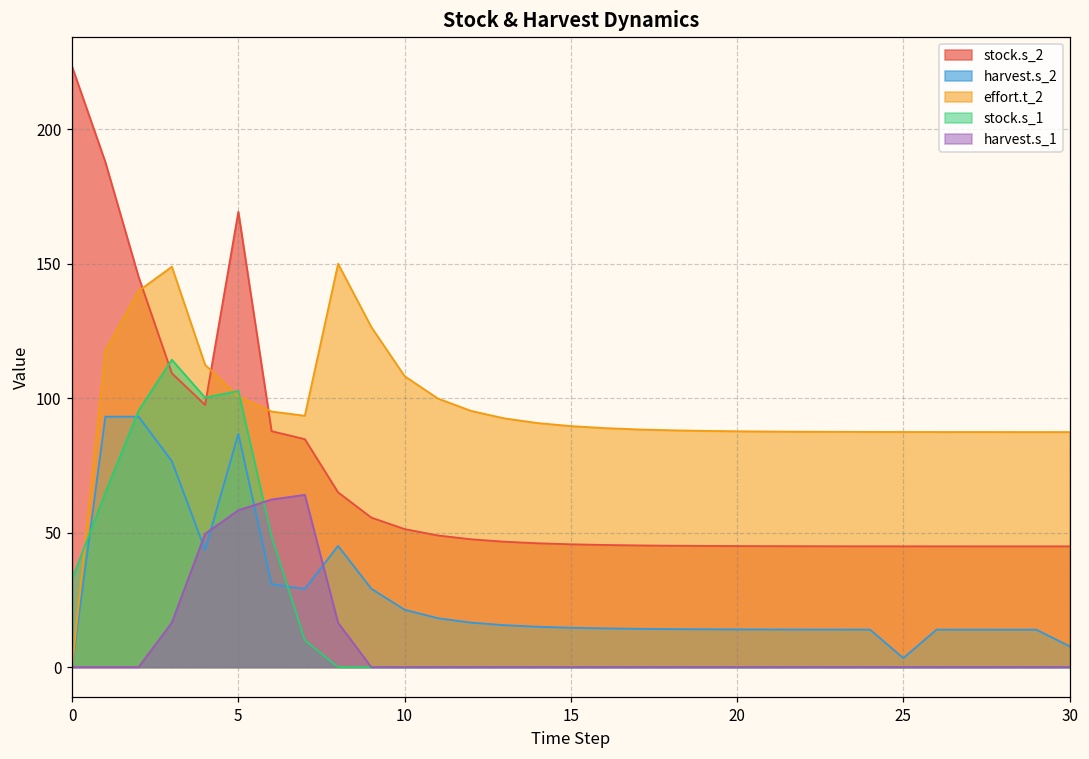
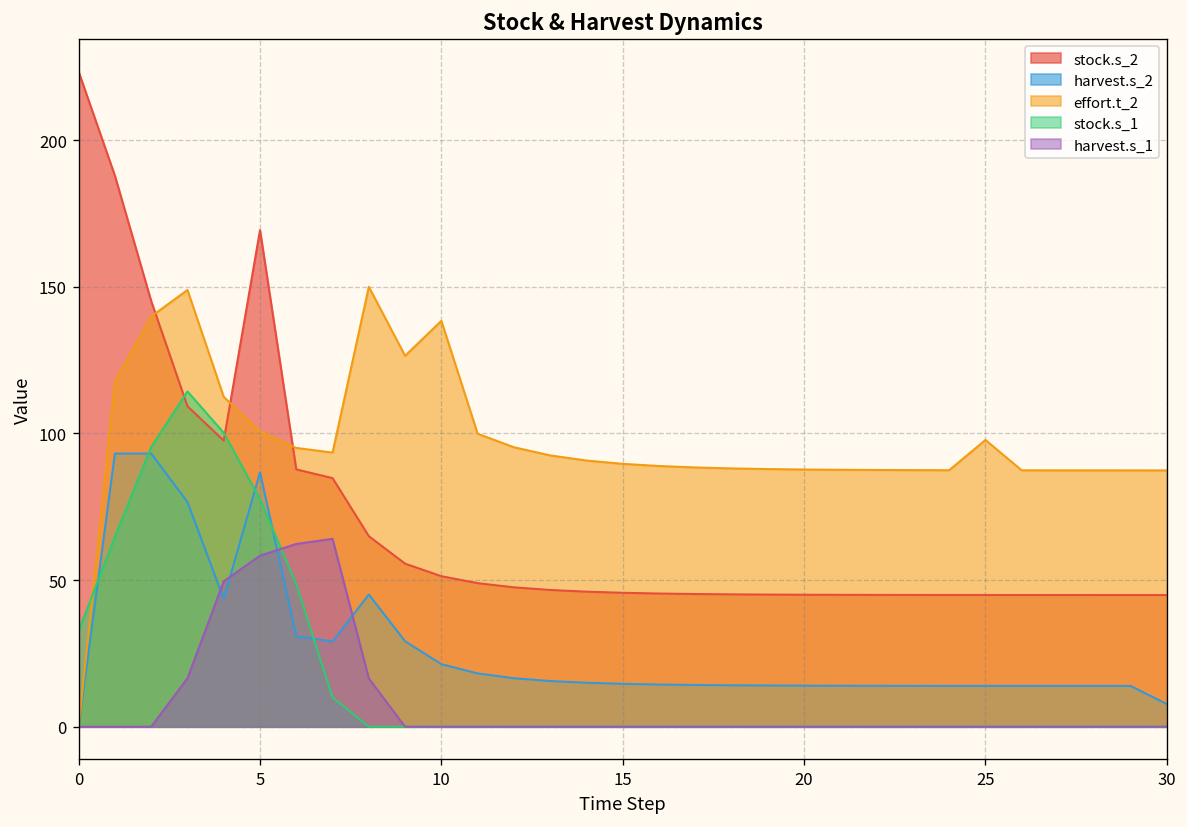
  {
    "stock.s_2": {
      "0": 223,
      "5": 169,
      "10": 51,
      "15": 46,
      "20": 45,
      "25": 45,
      "30": 45
    },
    "harvest.s_2": {
      "5": 87,
      "10": 21,
      "15": 15,
      "20": 14,
-     "25": 3,
+     "25": 14,
      "30": 8
    },
    "effort.t_2": {
      "5": 101,
-     "10": 108,
+     "10": 138,
      "15": 90,
      "20": 88,
-     "25": 87,
+     "25": 98,
      "30": 87
    },
    "stock.s_1": {
      "0": 33,
-     "5": 103
+     "5": 78
    },
    "harvest.s_1": {
      "5": 58
    }
  }
